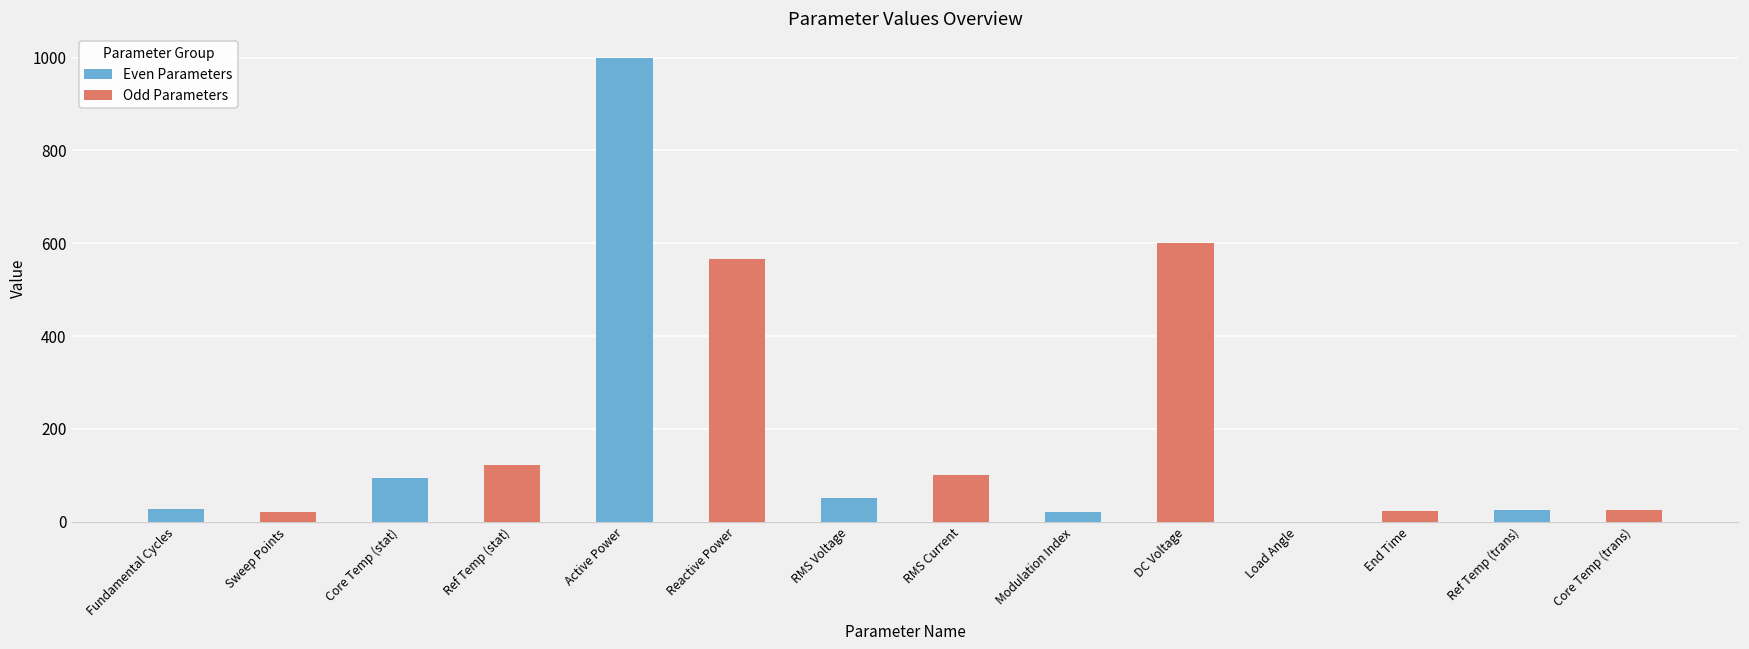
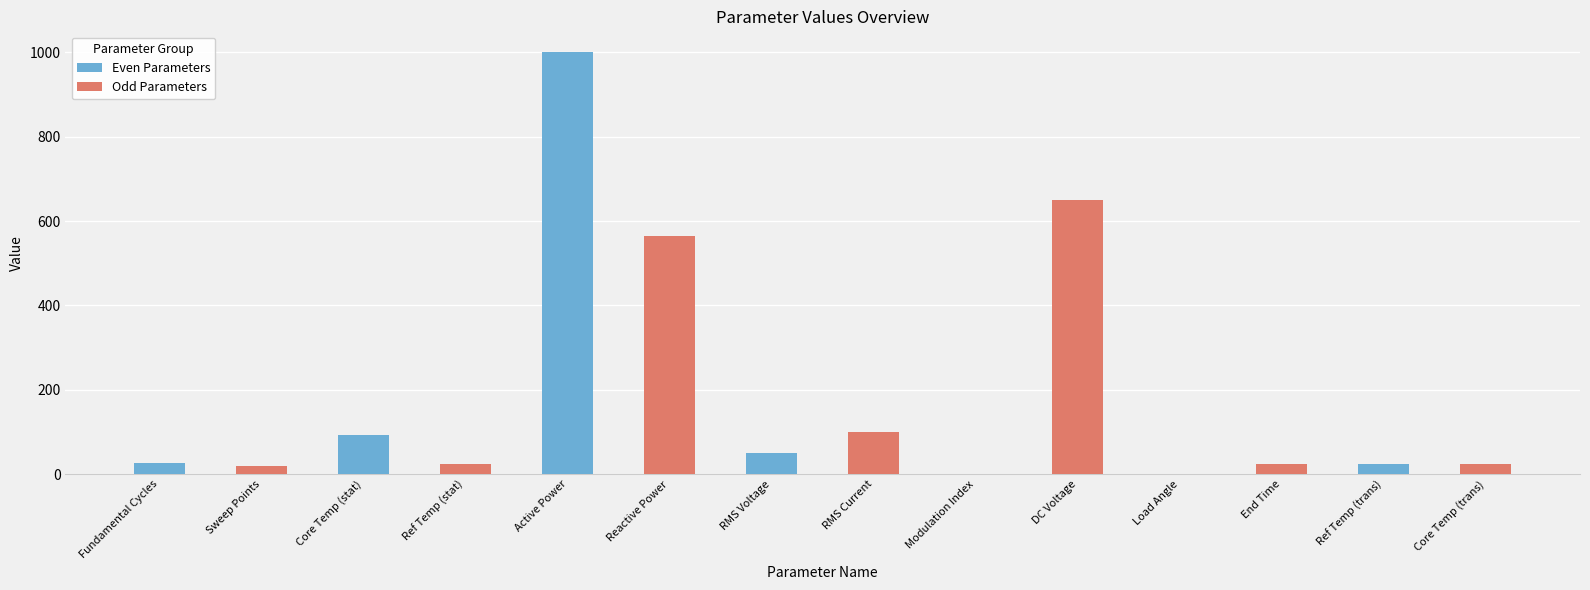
  {
    "Fundamental Cycles": 30,
    "Sweep Points": 20,
    "Core Temp (stat)": 90,
-   "Ref Temp (stat)": 120,
+   "Ref Temp (stat)": 30,
    "Active Power": 1000,
    "Reactive Power": 570,
    "RMS Voltage": 50,
    "RMS Current": 100,
-   "Modulation Index": 20,
-   "DC Voltage": 600,
+   "Modulation Index": 0,
+   "DC Voltage": 650,
    "Load Angle": 0,
    "End Time": 20,
    "Ref Temp (trans)": 30,
    "Core Temp (trans)": 30
  }
